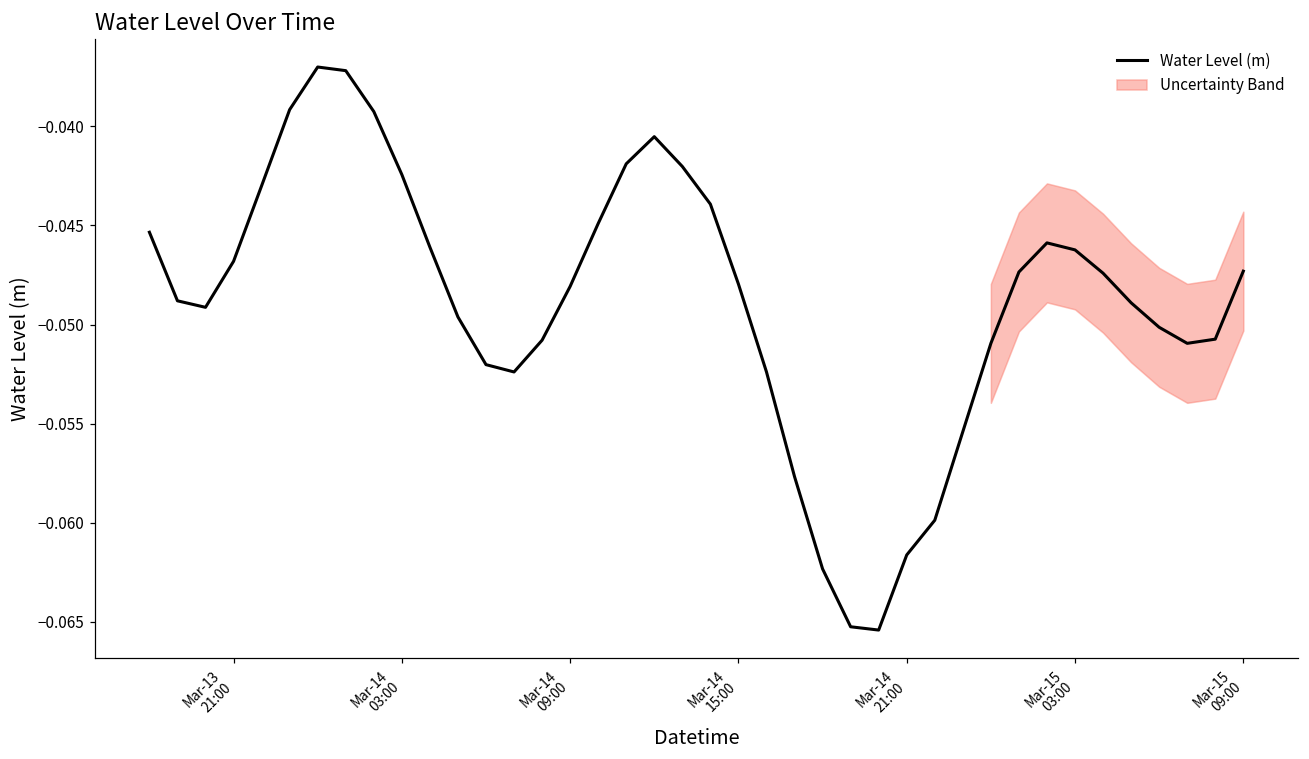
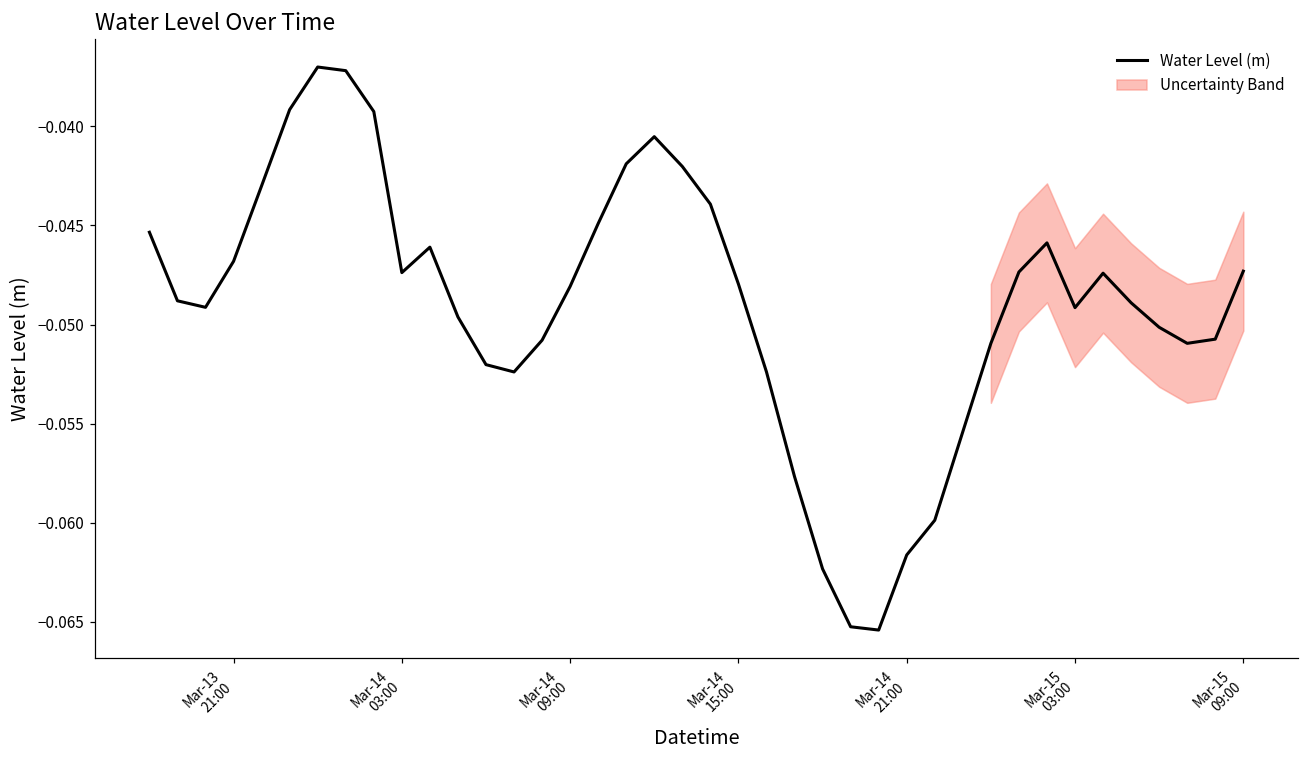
  {
    "Water Level (m)": {
      "Mar-13 21:00": -0.0468,
-     "Mar-14 03:00": -0.0424,
+     "Mar-14 03:00": -0.0474,
      "Mar-14 09:00": -0.0481,
      "Mar-14 15:00": -0.0480,
      "Mar-14 21:00": -0.0616,
-     "Mar-15 03:00": -0.0462,
+     "Mar-15 03:00": -0.0491,
      "Mar-15 09:00": -0.0473
    }
  }
